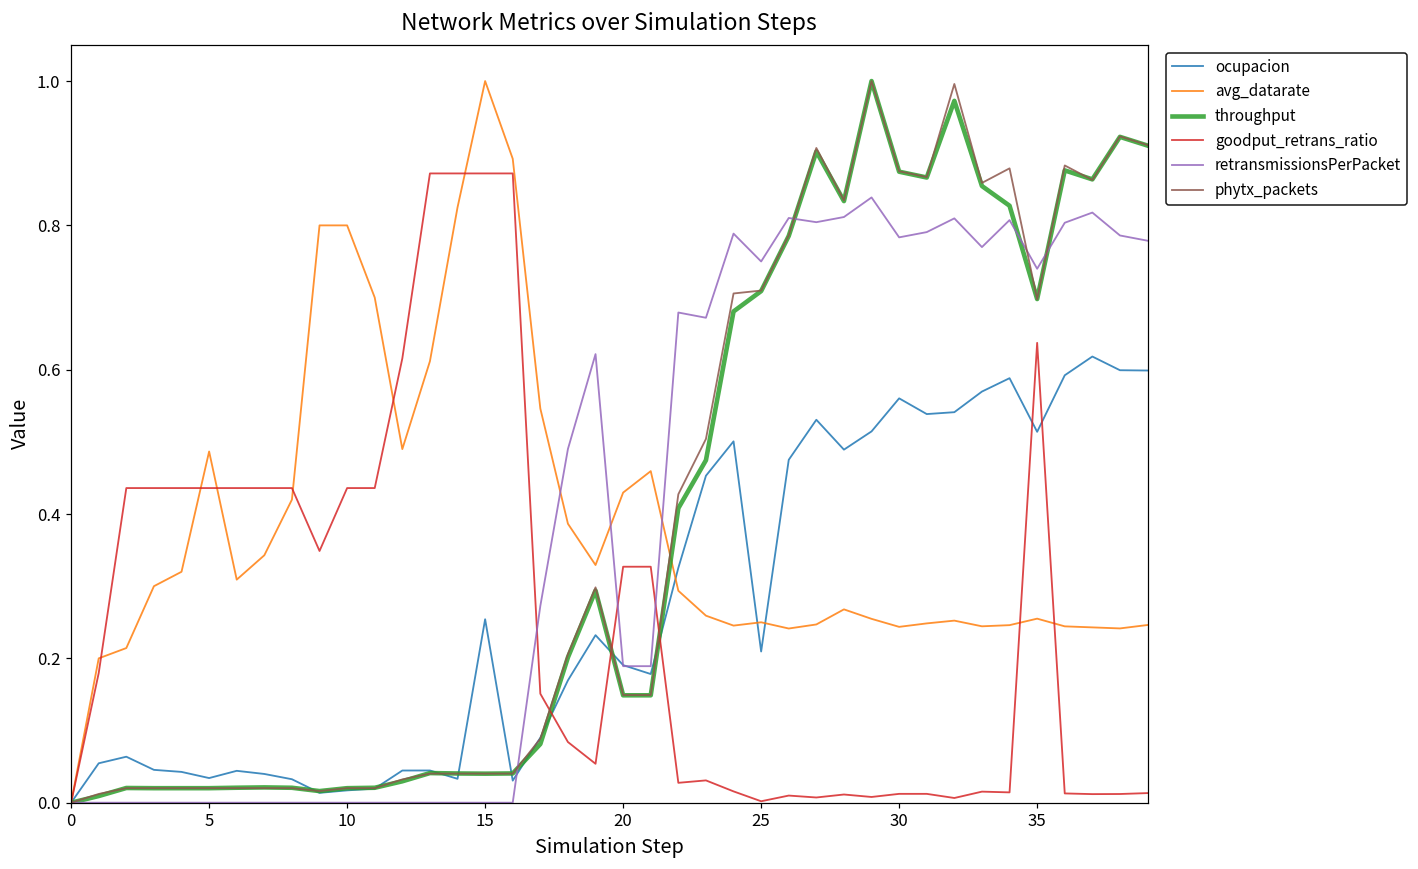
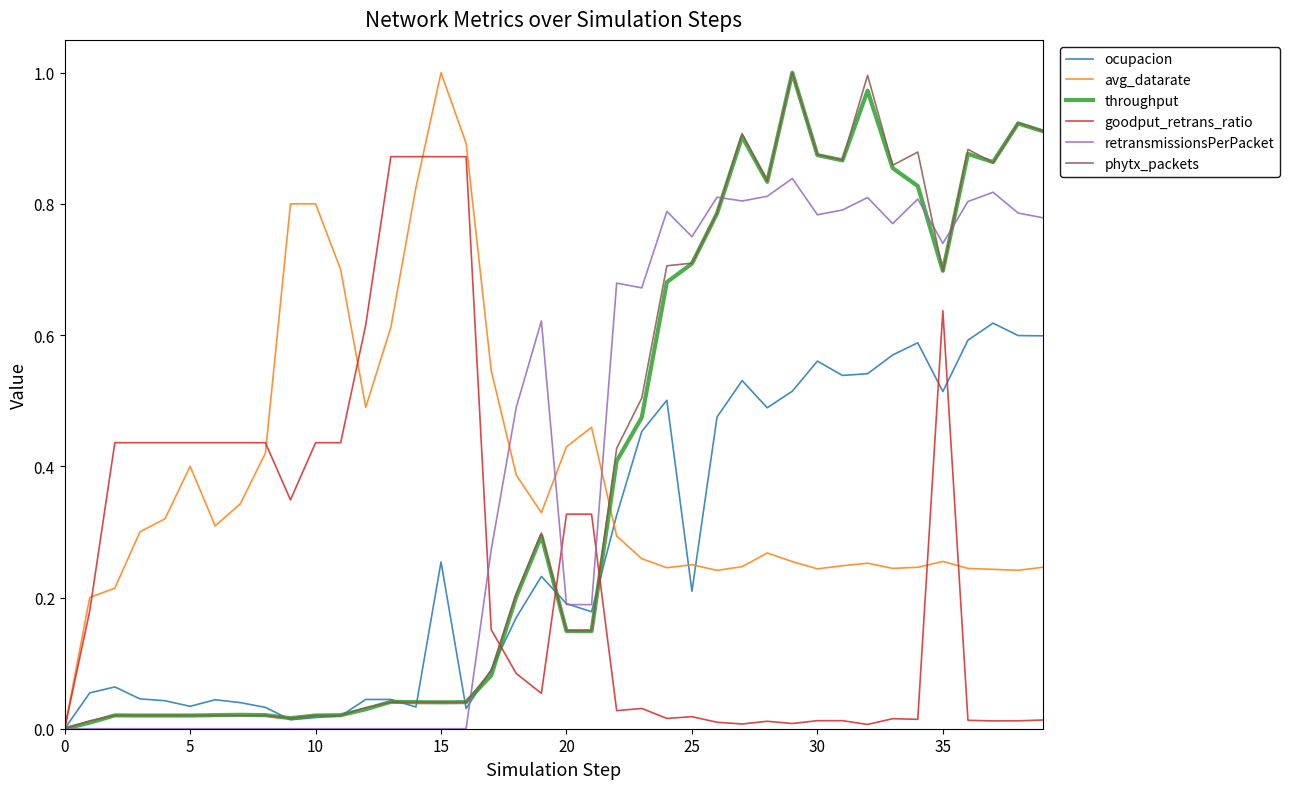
  {
    "ocupacion": {
      "5": 0.03,
      "15": 0.25,
      "25": 0.21,
      "30": 0.56,
      "35": 0.51
    },
    "avg_datarate": {
-     "5": 0.49,
+     "5": 0.40,
      "10": 0.80,
      "15": 1.00,
      "20": 0.43,
      "25": 0.25,
      "30": 0.24,
      "35": 0.26
    },
    "goodput_retrans_ratio": {
      "5": 0.44,
      "10": 0.44,
      "15": 0.87,
      "20": 0.33,
-     "25": 0.00,
+     "25": 0.02,
      "30": 0.01,
      "35": 0.64
    },
    "retransmissionsPerPacket": {
      "5": 0.00,
      "10": 0.00,
      "15": 0.00,
      "25": 0.75,
      "30": 0.78,
      "35": 0.74
    }
  }
